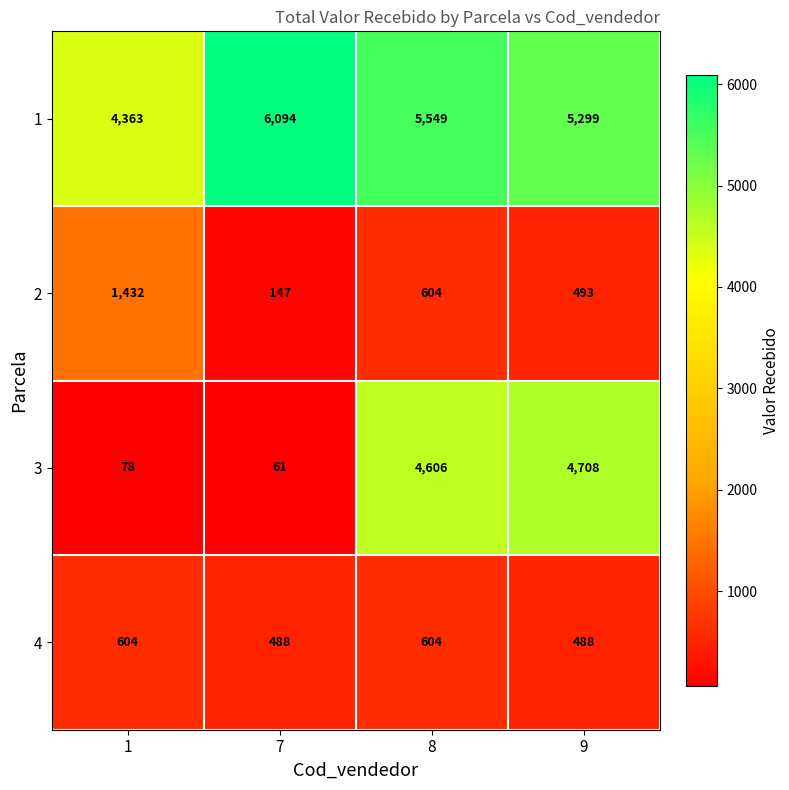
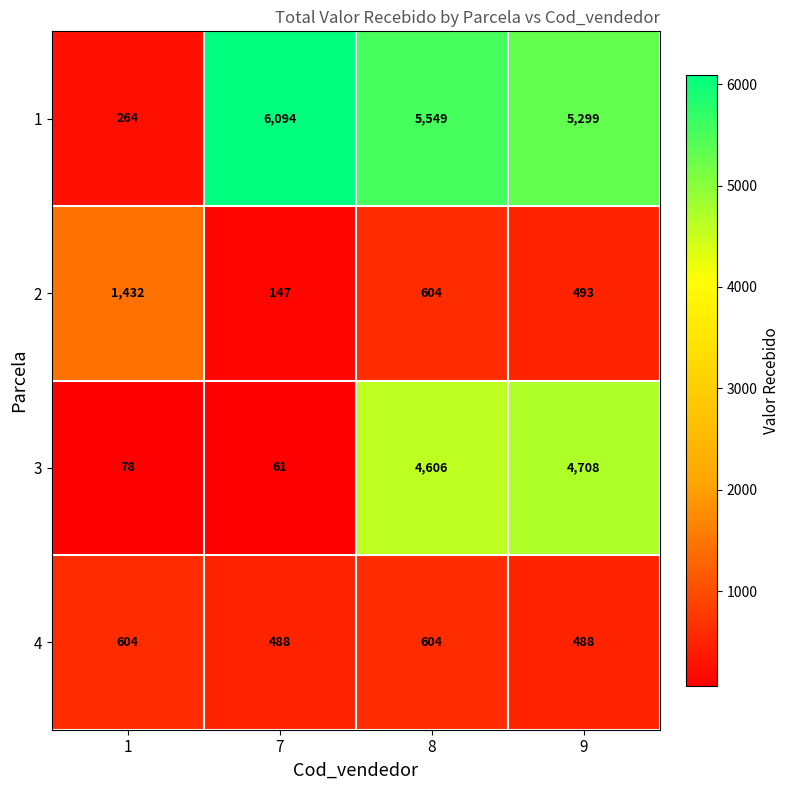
  {
    "1": {
-     "1": "4,363",
+     "1": "264",
      "7": "6,094",
      "8": "5,549",
      "9": "5,299"
    },
    "2": {
      "1": "1,432",
      "7": "147",
      "8": "604",
      "9": "493"
    },
    "3": {
      "1": "78",
      "7": "61",
      "8": "4,606",
      "9": "4,708"
    },
    "4": {
      "1": "604",
      "7": "488",
      "8": "604",
      "9": "488"
    }
  }
